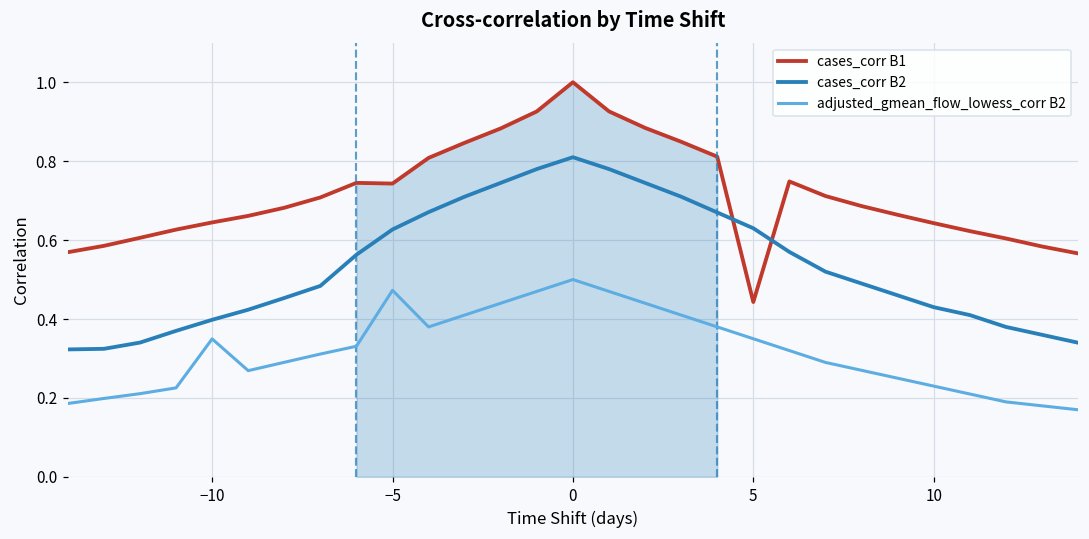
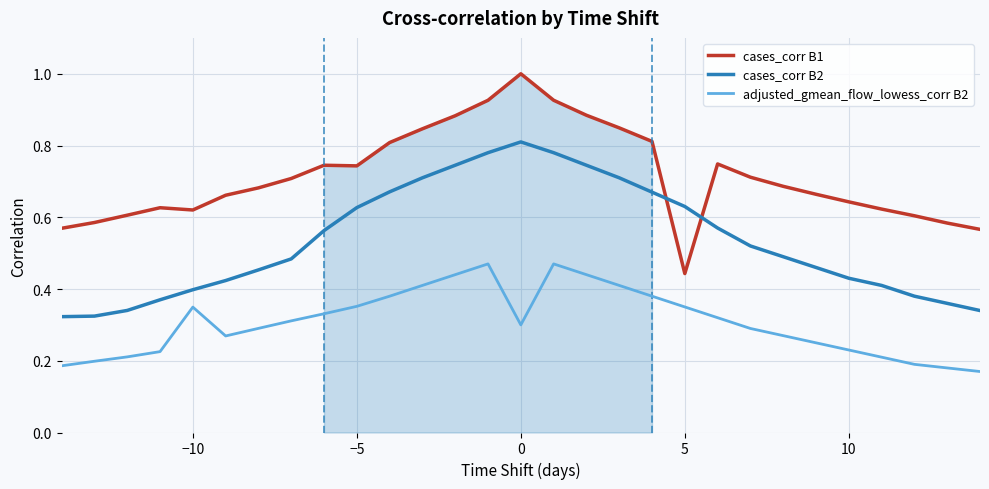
  {
    "cases_corr B1": {
-     "−10": 0.64,
+     "−10": 0.62,
      "5": 0.44,
      "10": 0.64
    },
    "adjusted_gmean_flow_lowess_corr B2": {
      "−10": 0.35,
-     "−5": 0.47,
-     "0": 0.5,
+     "−5": 0.35,
+     "0": 0.3,
      "5": 0.35,
      "10": 0.23
    }
  }
